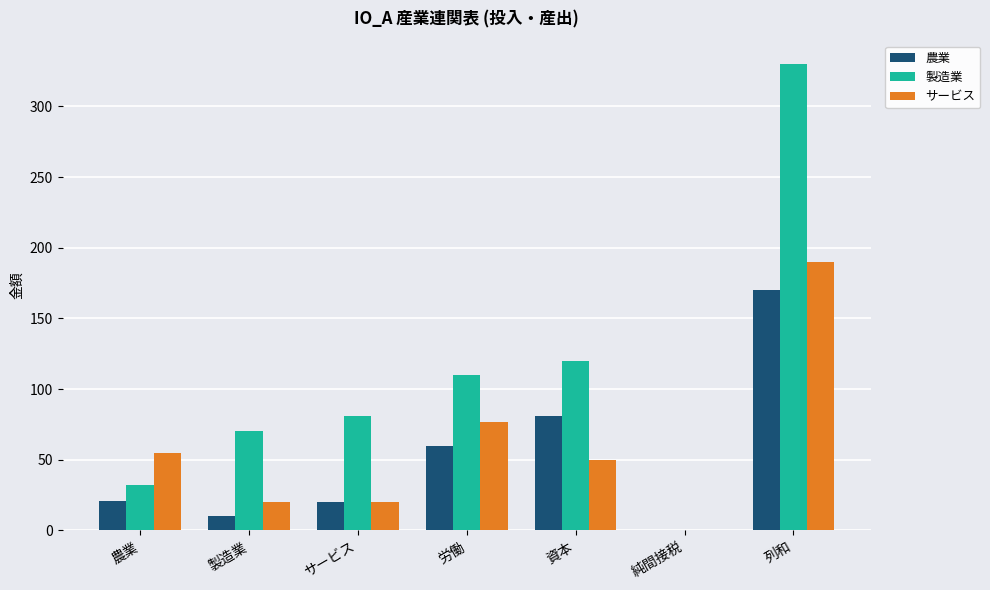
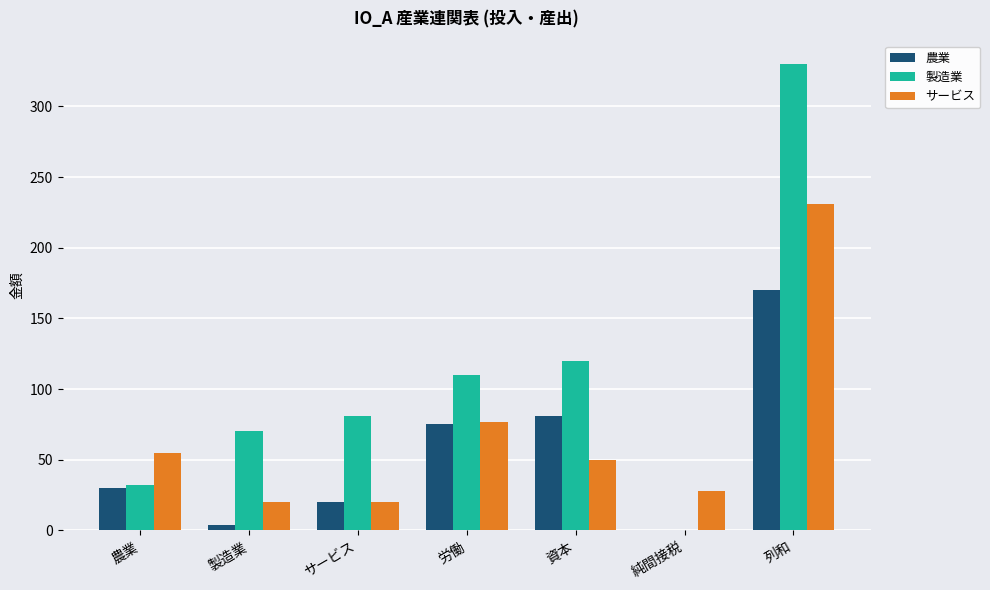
  {
    "農業": {
-     "農業": 21,
-     "製造業": 10,
+     "農業": 30,
+     "製造業": 4,
      "サービス": 20,
-     "労働": 60,
+     "労働": 75,
      "資本": 81,
      "純間接税": 0,
      "列和": 170
    },
    "製造業": {
      "農業": 32,
      "製造業": 70,
      "サービス": 81,
      "労働": 110,
      "資本": 120,
      "純間接税": 0,
      "列和": 330
    },
    "サービス": {
      "農業": 55,
      "製造業": 20,
      "サービス": 20,
      "労働": 77,
      "資本": 50,
-     "純間接税": 0,
-     "列和": 190
+     "純間接税": 28,
+     "列和": 231
    }
  }
